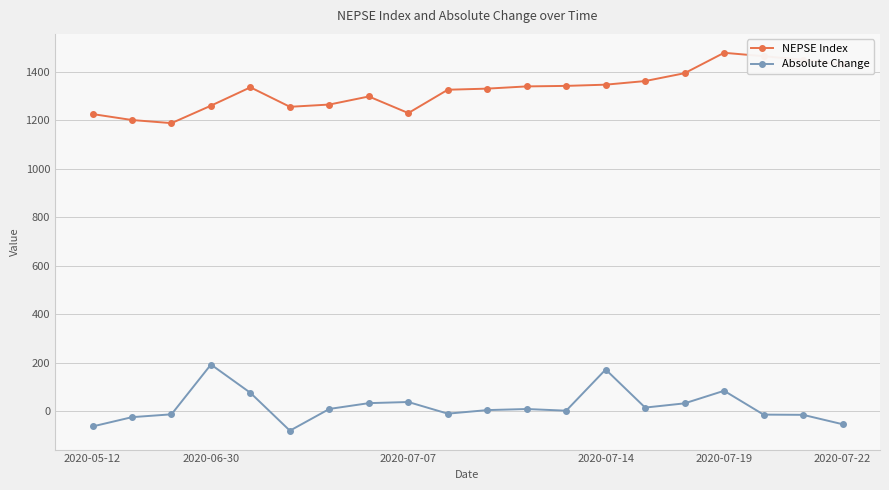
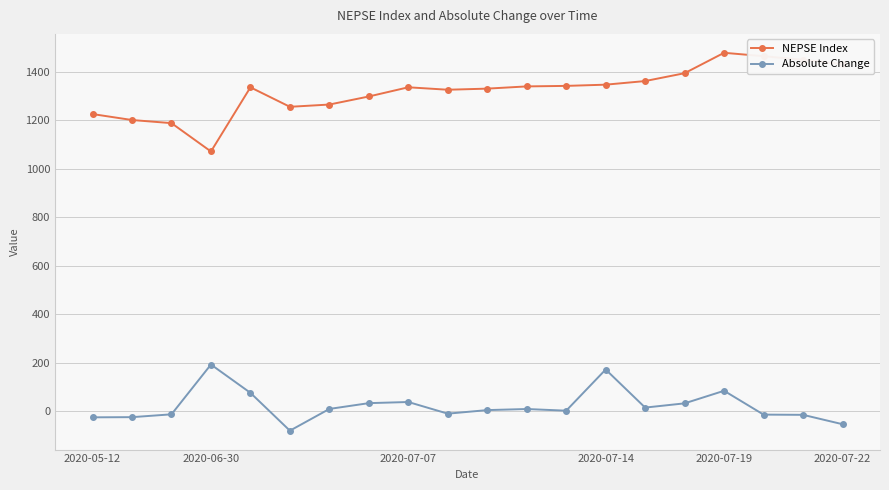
  {
    "NEPSE Index": {
      "2020-05-12": 1230,
-     "2020-06-30": 1260,
-     "2020-07-07": 1230,
+     "2020-06-30": 1070,
+     "2020-07-07": 1340,
      "2020-07-14": 1350,
      "2020-07-19": 1480
    },
    "Absolute Change": {
-     "2020-05-12": -60,
+     "2020-05-12": -30,
      "2020-06-30": 190,
      "2020-07-07": 40,
      "2020-07-14": 170,
      "2020-07-19": 80,
      "2020-07-22": -50
    }
  }
